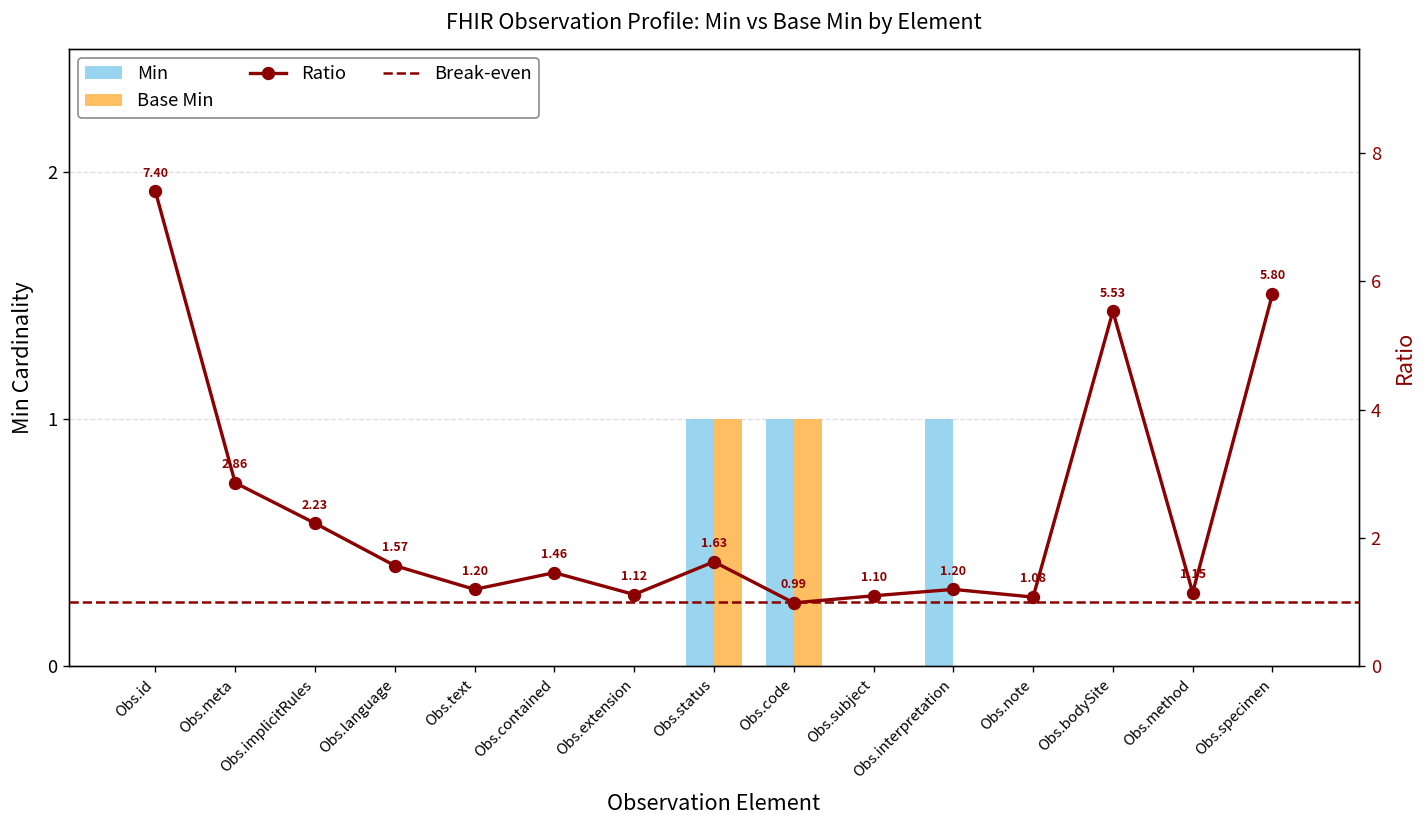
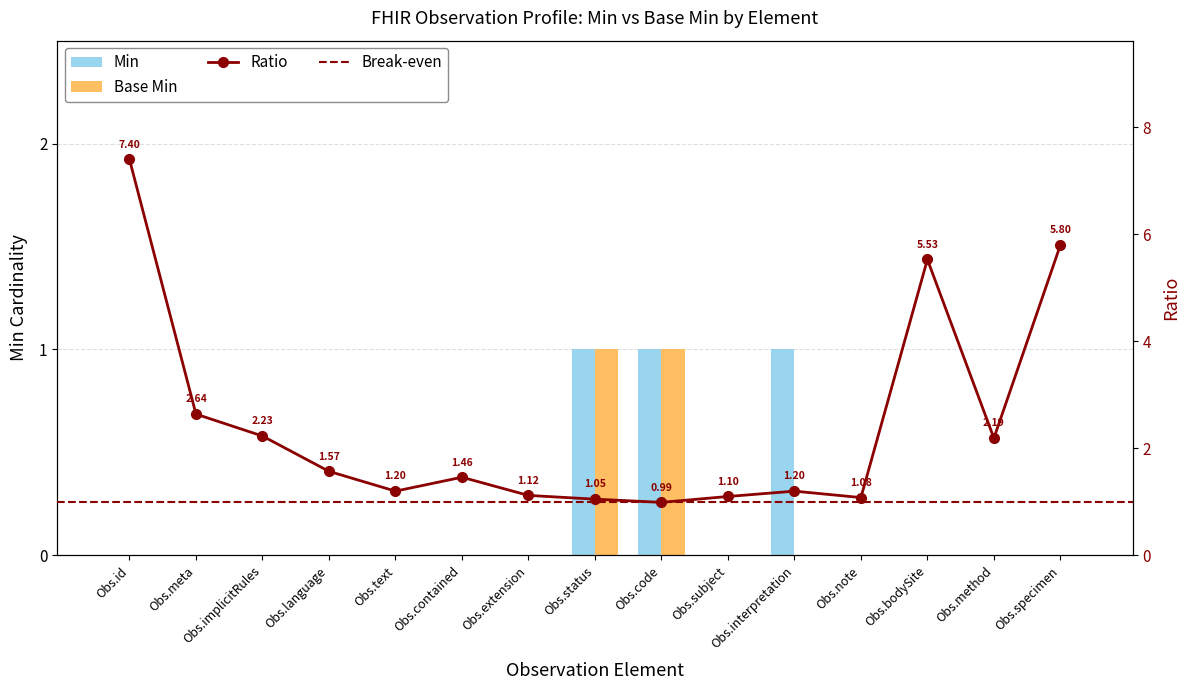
  {
    "Ratio": {
      "Obs.id": 7.40,
-     "Obs.meta": 2.86,
+     "Obs.meta": 2.64,
      "Obs.implicitRules": 2.23,
      "Obs.language": 1.57,
      "Obs.text": 1.20,
      "Obs.contained": 1.46,
      "Obs.extension": 1.12,
-     "Obs.status": 1.63,
+     "Obs.status": 1.05,
      "Obs.code": 0.99,
      "Obs.subject": 1.10,
      "Obs.interpretation": 1.20,
      "Obs.note": 1.08,
      "Obs.bodySite": 5.53,
-     "Obs.method": 1.15,
+     "Obs.method": 2.19,
      "Obs.specimen": 5.80
    }
  }
